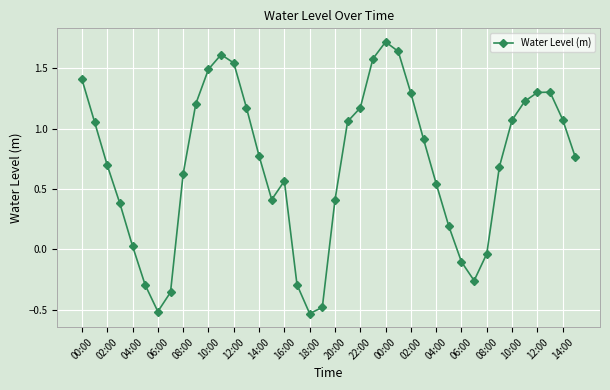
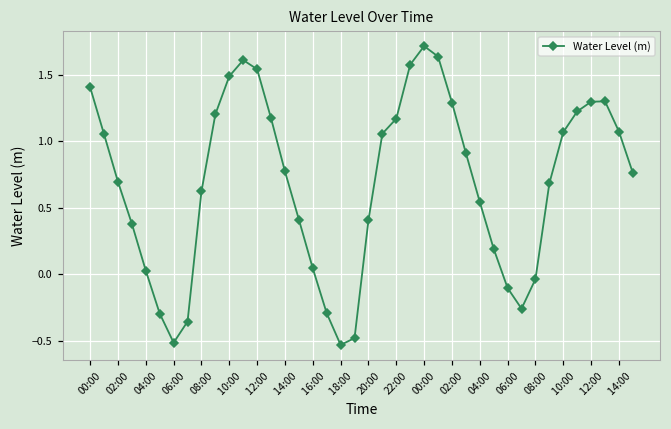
  {
-   "16:00": 0.57,
+   "16:00": 0.05,
    "18:00": -0.53,
    "20:00": 0.41,
    "22:00": 1.17
  }
